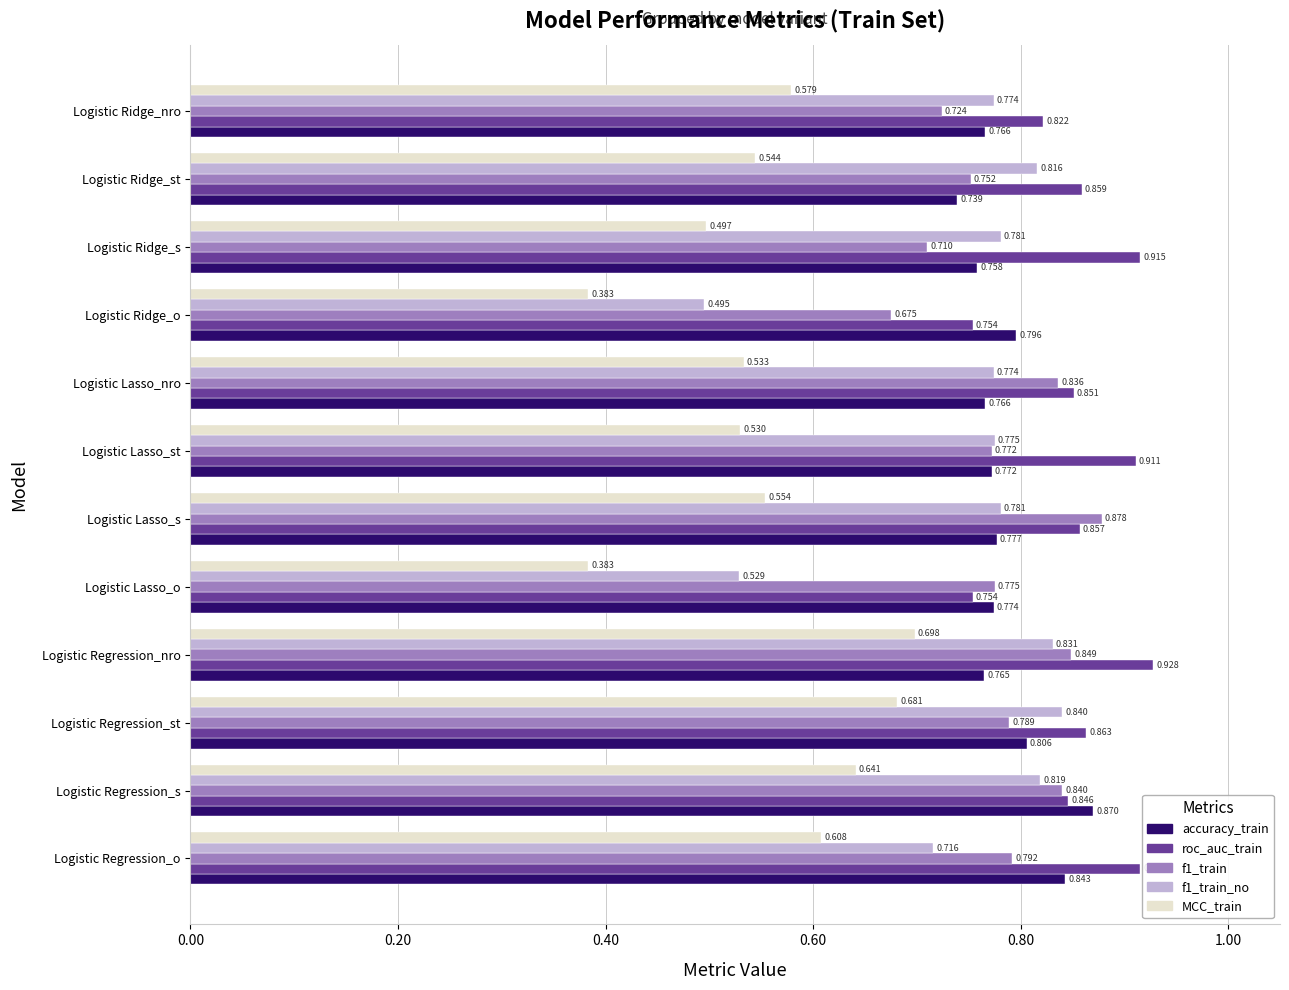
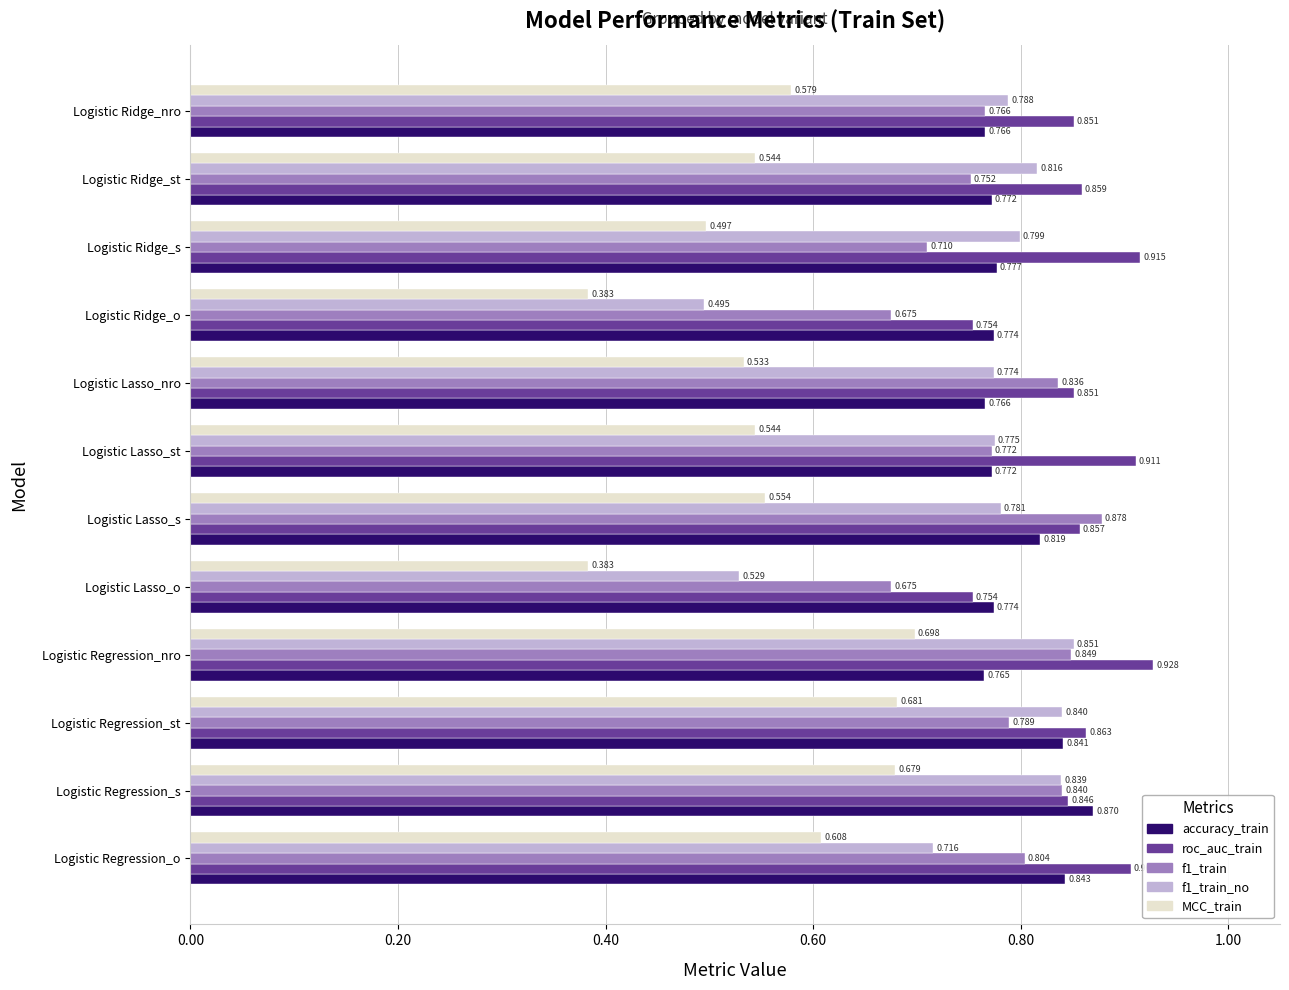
  {
    "accuracy_train": {
      "Logistic Ridge_nro": 0.766,
-     "Logistic Ridge_st": 0.739,
-     "Logistic Ridge_s": 0.758,
-     "Logistic Ridge_o": 0.796,
+     "Logistic Ridge_st": 0.772,
+     "Logistic Ridge_s": 0.777,
+     "Logistic Ridge_o": 0.774,
      "Logistic Lasso_nro": 0.766,
      "Logistic Lasso_st": 0.772,
-     "Logistic Lasso_s": 0.777,
+     "Logistic Lasso_s": 0.819,
      "Logistic Lasso_o": 0.774,
      "Logistic Regression_nro": 0.765,
-     "Logistic Regression_st": 0.806,
+     "Logistic Regression_st": 0.841,
      "Logistic Regression_s": 0.870,
      "Logistic Regression_o": 0.843
    },
    "roc_auc_train": {
-     "Logistic Ridge_nro": 0.822,
+     "Logistic Ridge_nro": 0.851,
      "Logistic Ridge_st": 0.859,
      "Logistic Ridge_s": 0.915,
      "Logistic Ridge_o": 0.754,
      "Logistic Lasso_nro": 0.851,
      "Logistic Lasso_st": 0.911,
      "Logistic Lasso_s": 0.857,
      "Logistic Lasso_o": 0.754,
      "Logistic Regression_nro": 0.928,
      "Logistic Regression_st": 0.863,
      "Logistic Regression_s": 0.846,
-     "Logistic Regression_o": 0.915
+     "Logistic Regression_o": 0.906
    },
    "f1_train": {
-     "Logistic Ridge_nro": 0.724,
+     "Logistic Ridge_nro": 0.766,
      "Logistic Ridge_st": 0.752,
      "Logistic Ridge_s": 0.710,
      "Logistic Ridge_o": 0.675,
      "Logistic Lasso_nro": 0.836,
      "Logistic Lasso_st": 0.772,
      "Logistic Lasso_s": 0.878,
-     "Logistic Lasso_o": 0.775,
+     "Logistic Lasso_o": 0.675,
      "Logistic Regression_nro": 0.849,
      "Logistic Regression_st": 0.789,
      "Logistic Regression_s": 0.840,
-     "Logistic Regression_o": 0.792
+     "Logistic Regression_o": 0.804
    },
    "f1_train_no": {
-     "Logistic Ridge_nro": 0.774,
+     "Logistic Ridge_nro": 0.788,
      "Logistic Ridge_st": 0.816,
-     "Logistic Ridge_s": 0.781,
+     "Logistic Ridge_s": 0.799,
      "Logistic Ridge_o": 0.495,
      "Logistic Lasso_nro": 0.774,
      "Logistic Lasso_st": 0.775,
      "Logistic Lasso_s": 0.781,
      "Logistic Lasso_o": 0.529,
-     "Logistic Regression_nro": 0.831,
+     "Logistic Regression_nro": 0.851,
      "Logistic Regression_st": 0.840,
-     "Logistic Regression_s": 0.819,
+     "Logistic Regression_s": 0.839,
      "Logistic Regression_o": 0.716
    },
    "MCC_train": {
      "Logistic Ridge_nro": 0.579,
      "Logistic Ridge_st": 0.544,
      "Logistic Ridge_s": 0.497,
      "Logistic Ridge_o": 0.383,
      "Logistic Lasso_nro": 0.533,
-     "Logistic Lasso_st": 0.530,
+     "Logistic Lasso_st": 0.544,
      "Logistic Lasso_s": 0.554,
      "Logistic Lasso_o": 0.383,
      "Logistic Regression_nro": 0.698,
      "Logistic Regression_st": 0.681,
-     "Logistic Regression_s": 0.641,
+     "Logistic Regression_s": 0.679,
      "Logistic Regression_o": 0.608
    }
  }
